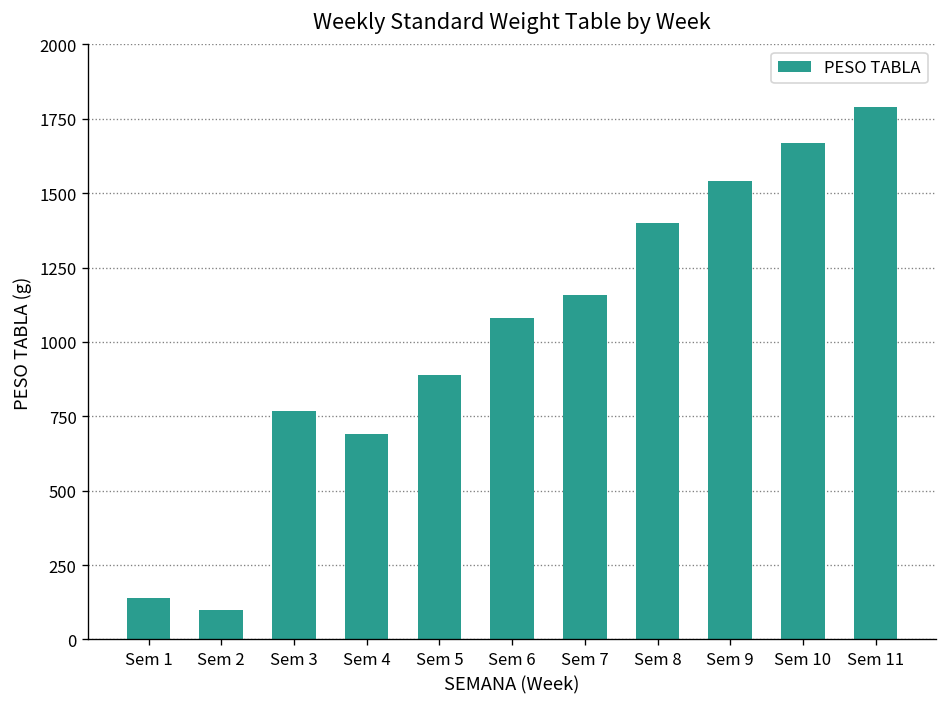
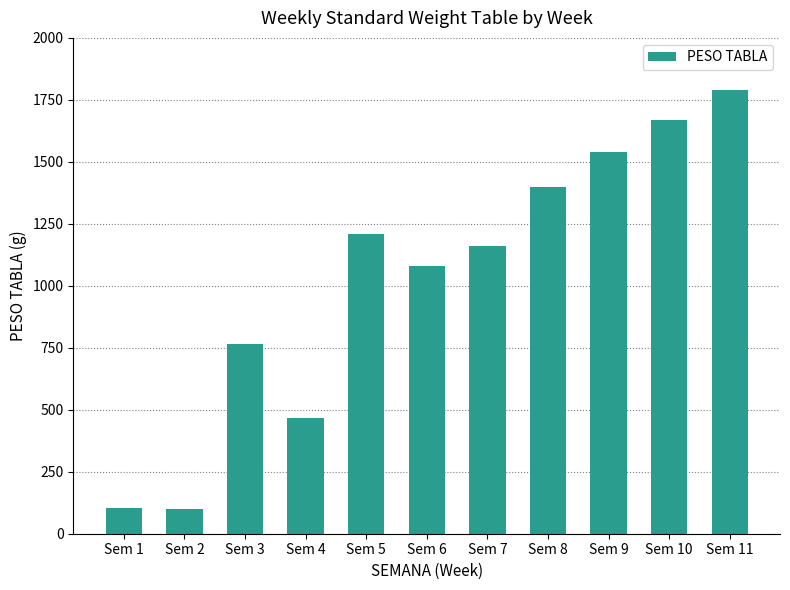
  {
-   "Sem 1": 140,
+   "Sem 1": 100,
    "Sem 2": 100,
    "Sem 3": 770,
-   "Sem 4": 690,
-   "Sem 5": 890,
+   "Sem 4": 470,
+   "Sem 5": 1210,
    "Sem 6": 1080,
    "Sem 7": 1160,
    "Sem 8": 1400,
    "Sem 9": 1540,
    "Sem 10": 1670,
    "Sem 11": 1790
  }
